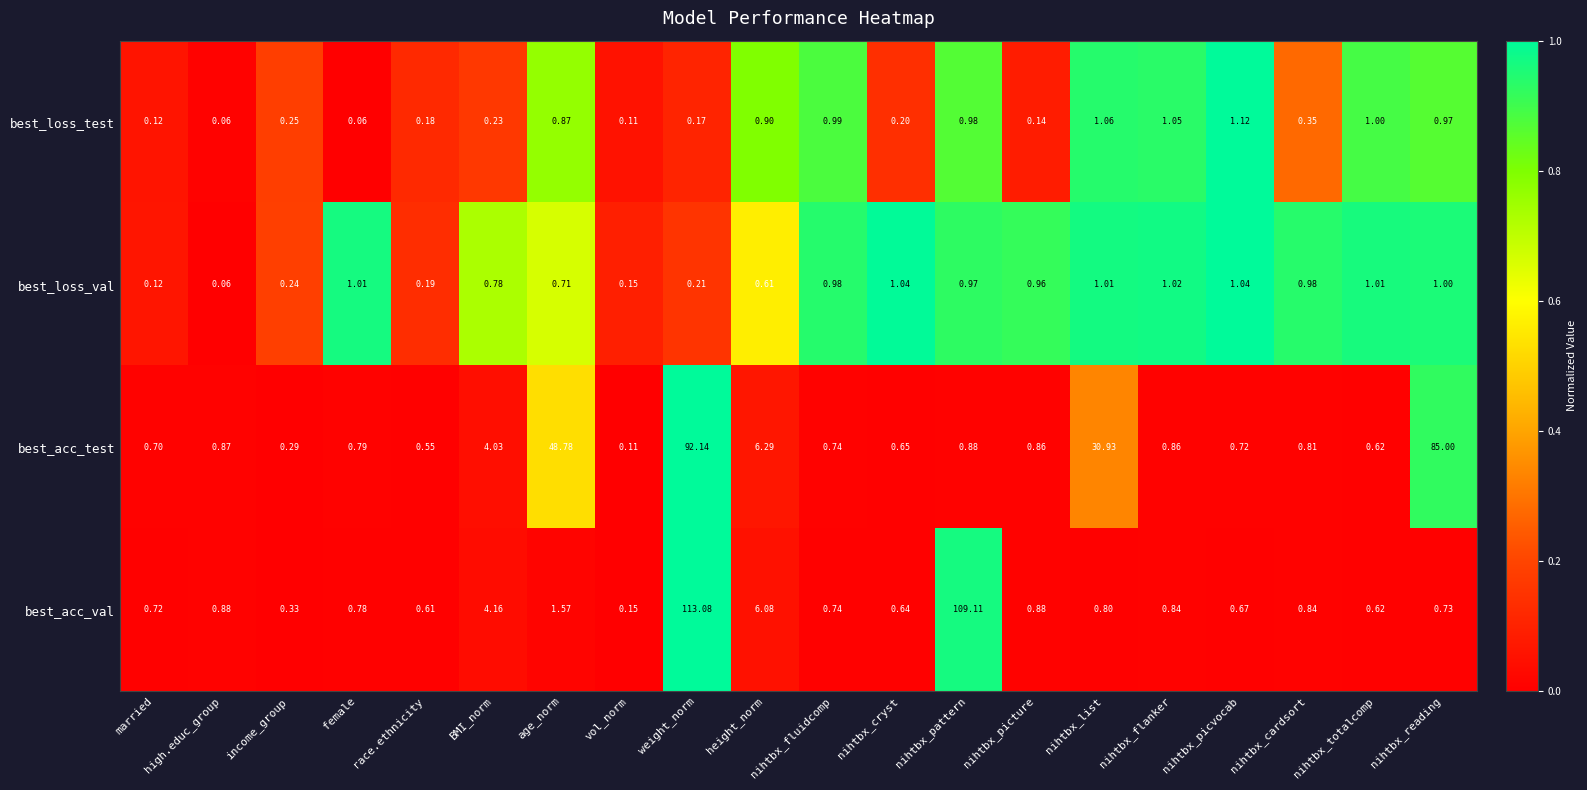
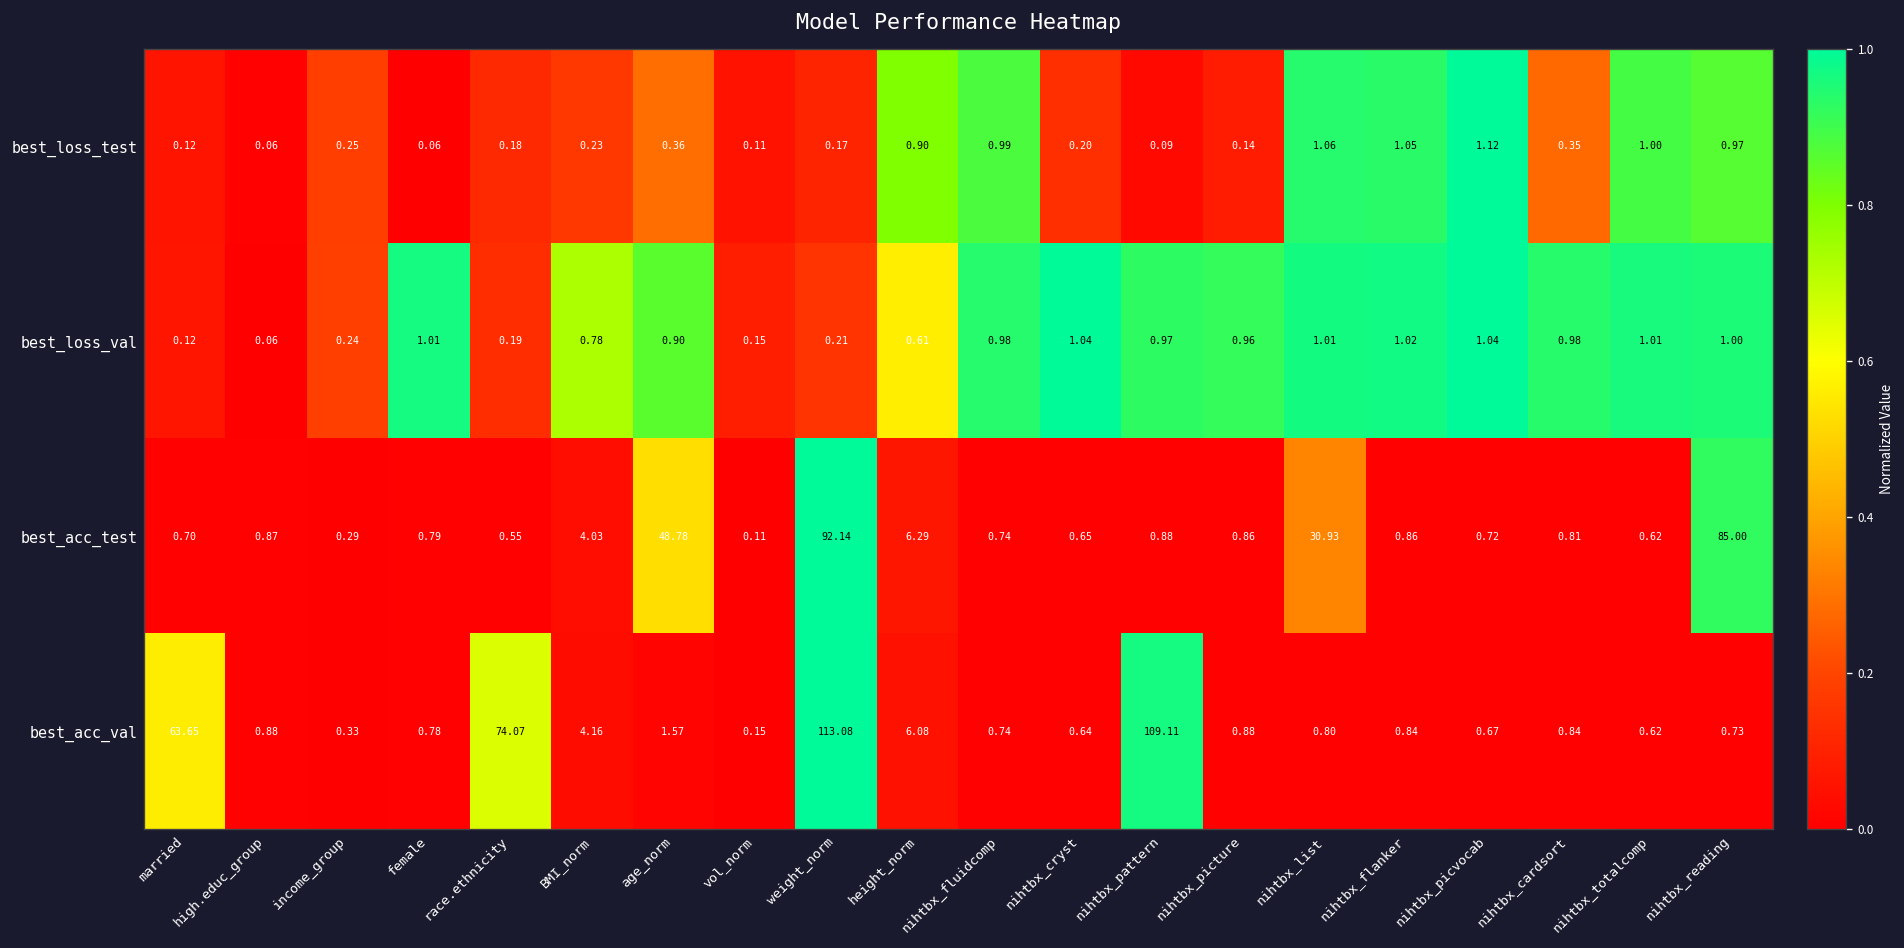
  {
    "best_loss_test": {
      "married": 0.12,
      "high.educ_group": 0.06,
      "income_group": 0.25,
      "female": 0.06,
      "race.ethnicity": 0.18,
      "BMI_norm": 0.23,
-     "age_norm": 0.87,
+     "age_norm": 0.36,
      "vol_norm": 0.11,
      "weight_norm": 0.17,
      "height_norm": 0.90,
      "nihtbx_fluidcomp": 0.99,
      "nihtbx_cryst": 0.20,
-     "nihtbx_pattern": 0.98,
+     "nihtbx_pattern": 0.09,
      "nihtbx_picture": 0.14,
      "nihtbx_list": 1.06,
      "nihtbx_flanker": 1.05,
      "nihtbx_picvocab": 1.12,
      "nihtbx_cardsort": 0.35,
      "nihtbx_totalcomp": 1.00,
      "nihtbx_reading": 0.97
    },
    "best_loss_val": {
      "married": 0.12,
      "high.educ_group": 0.06,
      "income_group": 0.24,
      "female": 1.01,
      "race.ethnicity": 0.19,
      "BMI_norm": 0.78,
-     "age_norm": 0.71,
+     "age_norm": 0.90,
      "vol_norm": 0.15,
      "weight_norm": 0.21,
      "height_norm": 0.61,
      "nihtbx_fluidcomp": 0.98,
      "nihtbx_cryst": 1.04,
      "nihtbx_pattern": 0.97,
      "nihtbx_picture": 0.96,
      "nihtbx_list": 1.01,
      "nihtbx_flanker": 1.02,
      "nihtbx_picvocab": 1.04,
      "nihtbx_cardsort": 0.98,
      "nihtbx_totalcomp": 1.01,
      "nihtbx_reading": 1.00
    },
    "best_acc_test": {
      "married": 0.70,
      "high.educ_group": 0.87,
      "income_group": 0.29,
      "female": 0.79,
      "race.ethnicity": 0.55,
      "BMI_norm": 4.03,
      "age_norm": 48.78,
      "vol_norm": 0.11,
      "weight_norm": 92.14,
      "height_norm": 6.29,
      "nihtbx_fluidcomp": 0.74,
      "nihtbx_cryst": 0.65,
      "nihtbx_pattern": 0.88,
      "nihtbx_picture": 0.86,
      "nihtbx_list": 30.93,
      "nihtbx_flanker": 0.86,
      "nihtbx_picvocab": 0.72,
      "nihtbx_cardsort": 0.81,
      "nihtbx_totalcomp": 0.62,
      "nihtbx_reading": 85.00
    },
    "best_acc_val": {
-     "married": 0.72,
+     "married": 63.65,
      "high.educ_group": 0.88,
      "income_group": 0.33,
      "female": 0.78,
-     "race.ethnicity": 0.61,
+     "race.ethnicity": 74.07,
      "BMI_norm": 4.16,
      "age_norm": 1.57,
      "vol_norm": 0.15,
      "weight_norm": 113.08,
      "height_norm": 6.08,
      "nihtbx_fluidcomp": 0.74,
      "nihtbx_cryst": 0.64,
      "nihtbx_pattern": 109.11,
      "nihtbx_picture": 0.88,
      "nihtbx_list": 0.80,
      "nihtbx_flanker": 0.84,
      "nihtbx_picvocab": 0.67,
      "nihtbx_cardsort": 0.84,
      "nihtbx_totalcomp": 0.62,
      "nihtbx_reading": 0.73
    }
  }
